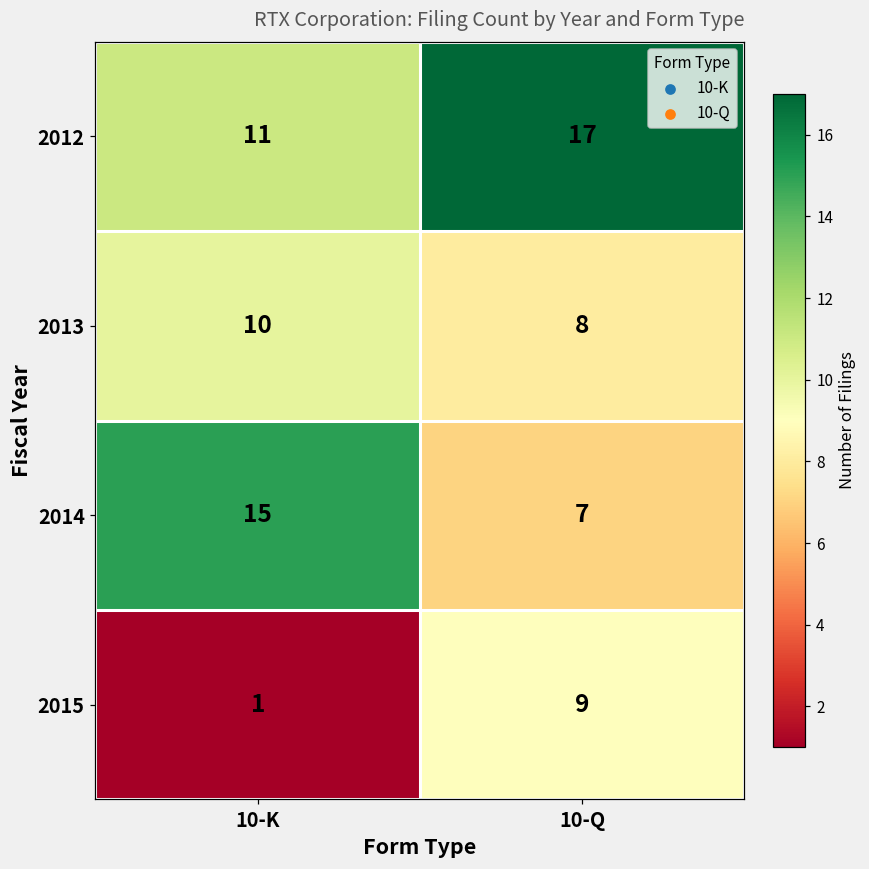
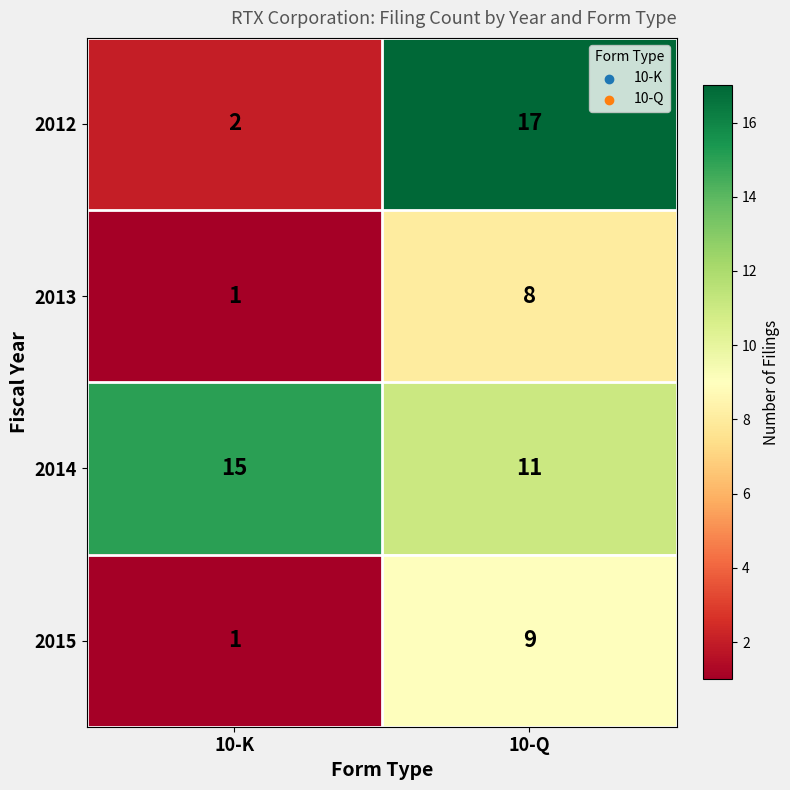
  {
    "2012": {
-     "10-K": 11,
+     "10-K": 2,
      "10-Q": 17
    },
    "2013": {
-     "10-K": 10,
+     "10-K": 1,
      "10-Q": 8
    },
    "2014": {
      "10-K": 15,
-     "10-Q": 7
+     "10-Q": 11
    },
    "2015": {
      "10-K": 1,
      "10-Q": 9
    }
  }
